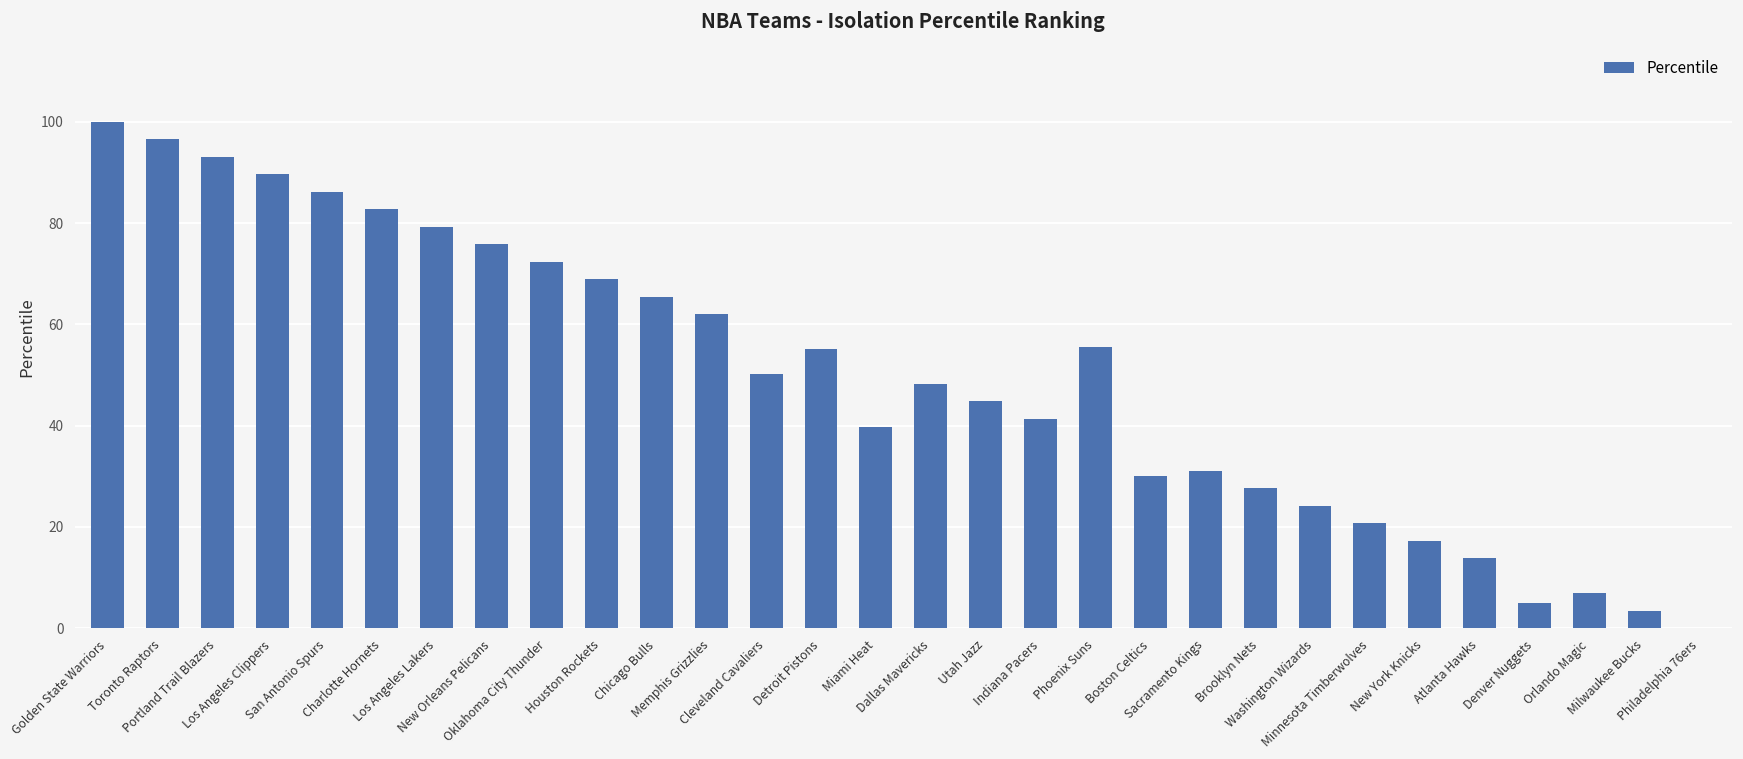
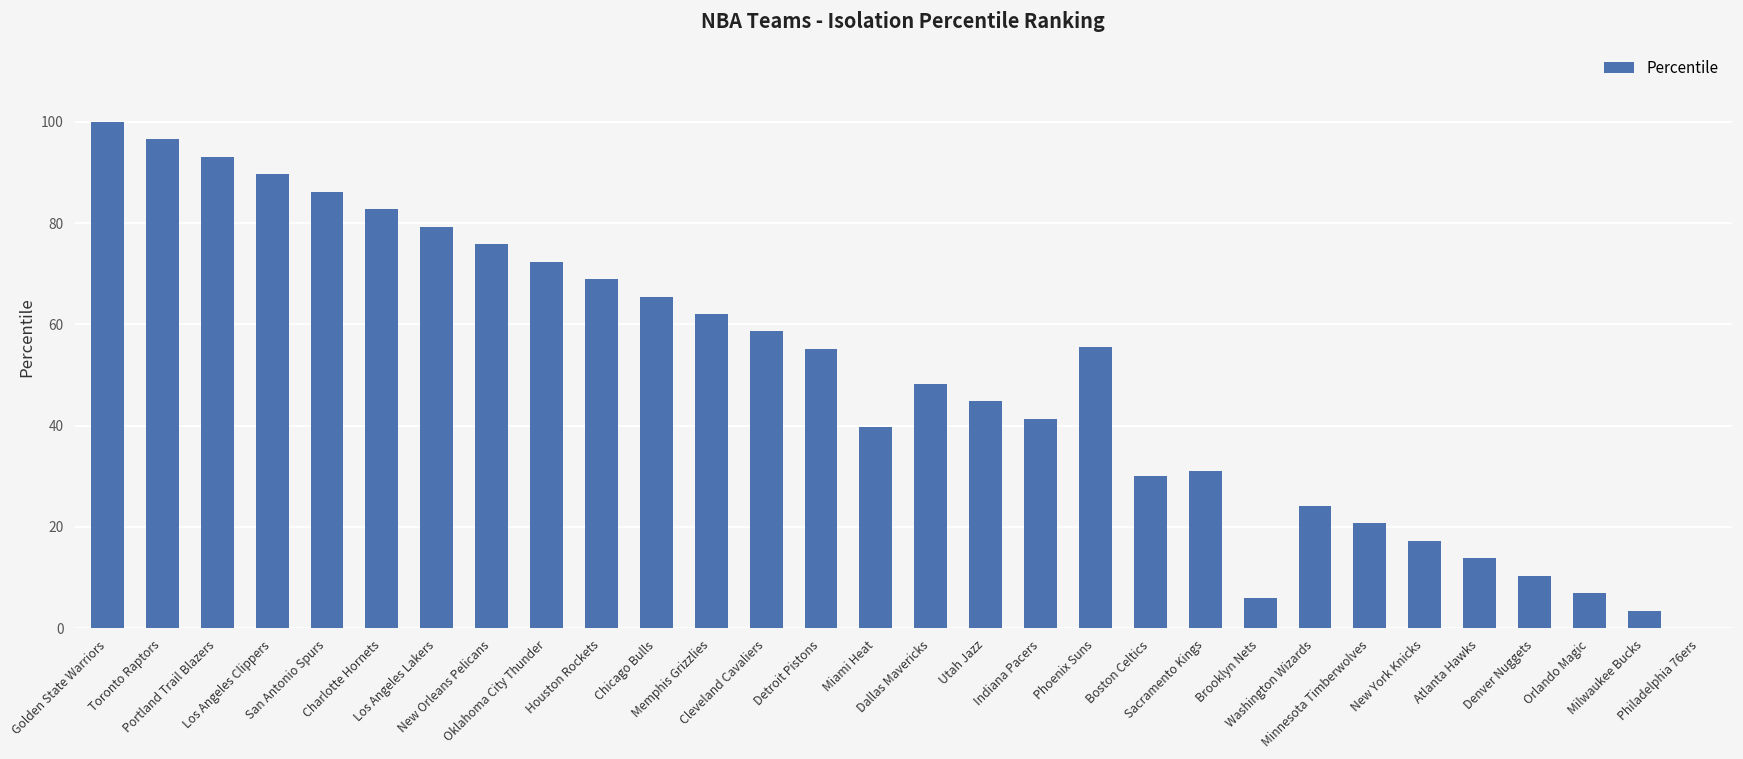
  {
    "Golden State Warriors": 100,
    "Toronto Raptors": 97,
    "Portland Trail Blazers": 93,
    "Los Angeles Clippers": 90,
    "San Antonio Spurs": 86,
    "Charlotte Hornets": 83,
    "Los Angeles Lakers": 79,
    "New Orleans Pelicans": 76,
    "Oklahoma City Thunder": 72,
    "Houston Rockets": 69,
    "Chicago Bulls": 66,
    "Memphis Grizzlies": 62,
-   "Cleveland Cavaliers": 50,
+   "Cleveland Cavaliers": 59,
    "Detroit Pistons": 55,
    "Miami Heat": 40,
    "Dallas Mavericks": 48,
    "Utah Jazz": 45,
    "Indiana Pacers": 41,
    "Phoenix Suns": 56,
    "Boston Celtics": 30,
    "Sacramento Kings": 31,
-   "Brooklyn Nets": 28,
+   "Brooklyn Nets": 6,
    "Washington Wizards": 24,
    "Minnesota Timberwolves": 21,
    "New York Knicks": 17,
    "Atlanta Hawks": 14,
-   "Denver Nuggets": 5,
+   "Denver Nuggets": 10,
    "Orlando Magic": 7,
    "Milwaukee Bucks": 3,
    "Philadelphia 76ers": 0
  }
